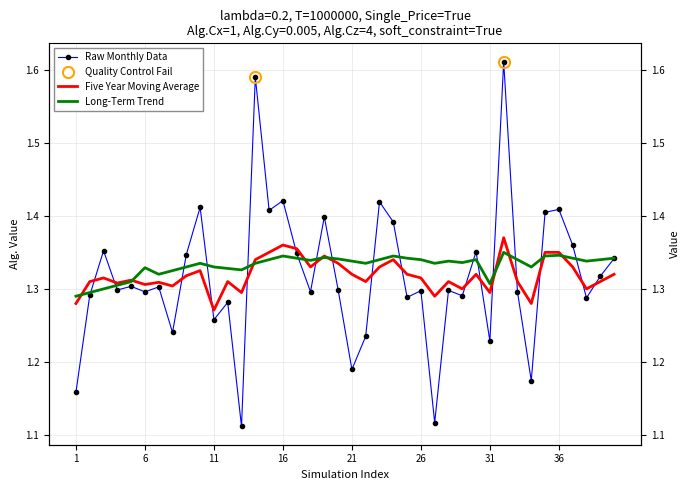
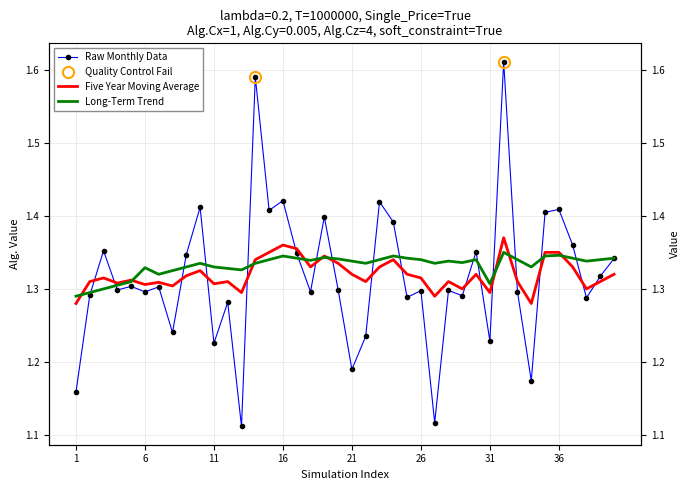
  {
    "Raw Monthly Data": {
      "1": 1.16,
      "6": 1.30,
-     "11": 1.26,
+     "11": 1.23,
      "16": 1.42,
      "21": 1.19,
      "26": 1.30,
      "31": 1.23,
      "36": 1.41
    },
    "Five Year Moving Average": {
      "1": 1.28,
      "6": 1.31,
-     "11": 1.27,
+     "11": 1.31,
      "16": 1.36,
      "21": 1.32,
      "26": 1.32,
      "31": 1.30,
      "36": 1.35
    },
    "Long-Term Trend": {
      "1": 1.29,
      "6": 1.33,
      "11": 1.33,
      "16": 1.35,
      "21": 1.34,
      "26": 1.34,
      "31": 1.31,
      "36": 1.35
    }
  }
